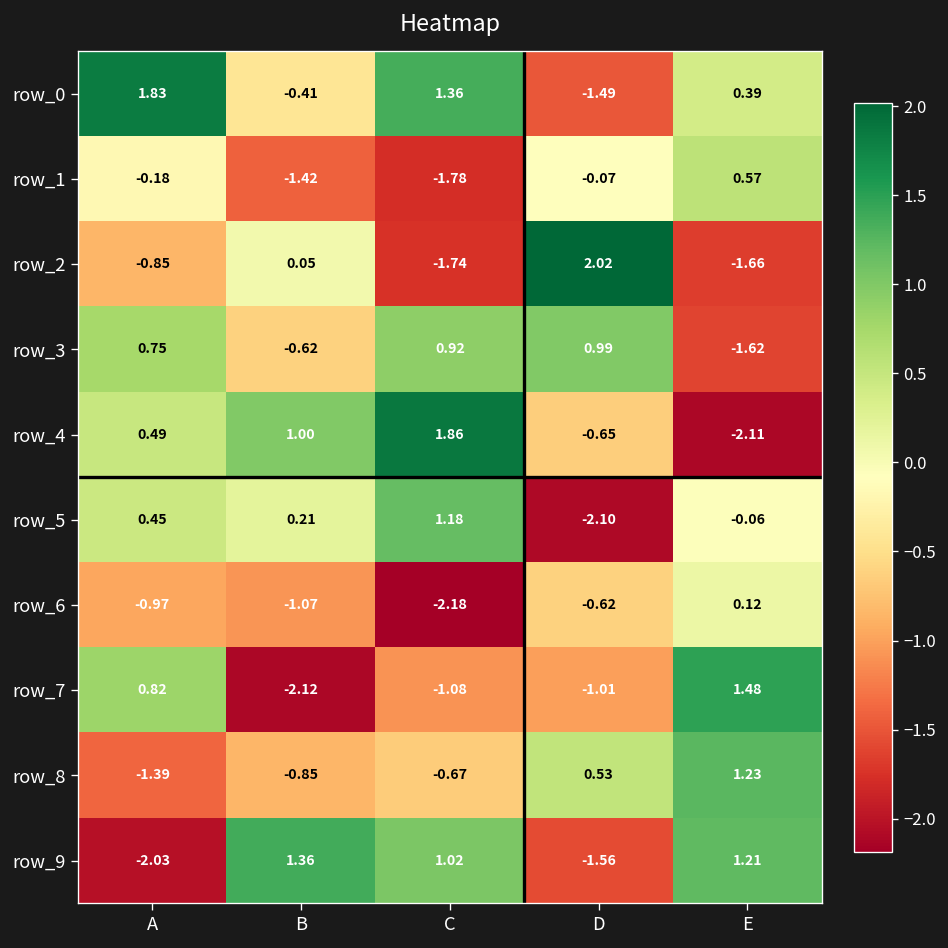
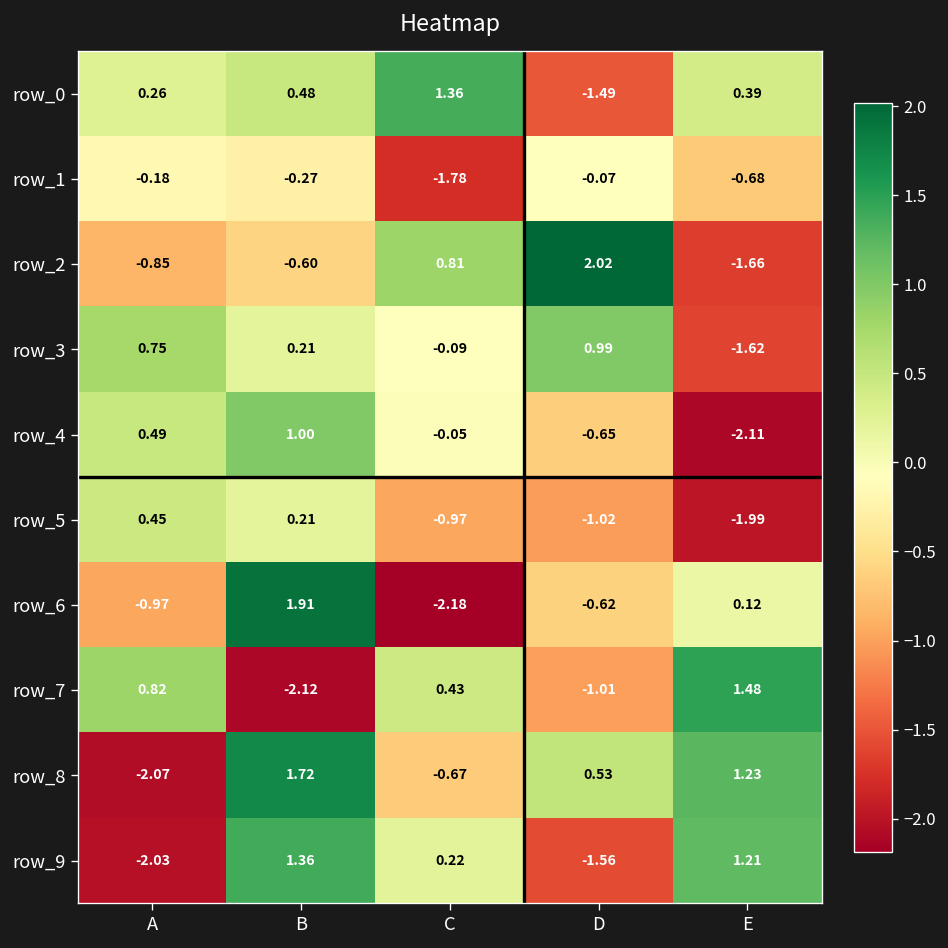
  {
    "row_0": {
-     "A": 1.83,
-     "B": -0.41,
+     "A": 0.26,
+     "B": 0.48,
      "C": 1.36,
      "D": -1.49,
      "E": 0.39
    },
    "row_1": {
      "A": -0.18,
-     "B": -1.42,
+     "B": -0.27,
      "C": -1.78,
      "D": -0.07,
-     "E": 0.57
+     "E": -0.68
    },
    "row_2": {
      "A": -0.85,
-     "B": 0.05,
-     "C": -1.74,
+     "B": -0.60,
+     "C": 0.81,
      "D": 2.02,
      "E": -1.66
    },
    "row_3": {
      "A": 0.75,
-     "B": -0.62,
-     "C": 0.92,
+     "B": 0.21,
+     "C": -0.09,
      "D": 0.99,
      "E": -1.62
    },
    "row_4": {
      "A": 0.49,
      "B": 1.00,
-     "C": 1.86,
+     "C": -0.05,
      "D": -0.65,
      "E": -2.11
    },
    "row_5": {
      "A": 0.45,
      "B": 0.21,
-     "C": 1.18,
-     "D": -2.10,
-     "E": -0.06
+     "C": -0.97,
+     "D": -1.02,
+     "E": -1.99
    },
    "row_6": {
      "A": -0.97,
-     "B": -1.07,
+     "B": 1.91,
      "C": -2.18,
      "D": -0.62,
      "E": 0.12
    },
    "row_7": {
      "A": 0.82,
      "B": -2.12,
-     "C": -1.08,
+     "C": 0.43,
      "D": -1.01,
      "E": 1.48
    },
    "row_8": {
-     "A": -1.39,
-     "B": -0.85,
+     "A": -2.07,
+     "B": 1.72,
      "C": -0.67,
      "D": 0.53,
      "E": 1.23
    },
    "row_9": {
      "A": -2.03,
      "B": 1.36,
-     "C": 1.02,
+     "C": 0.22,
      "D": -1.56,
      "E": 1.21
    }
  }
